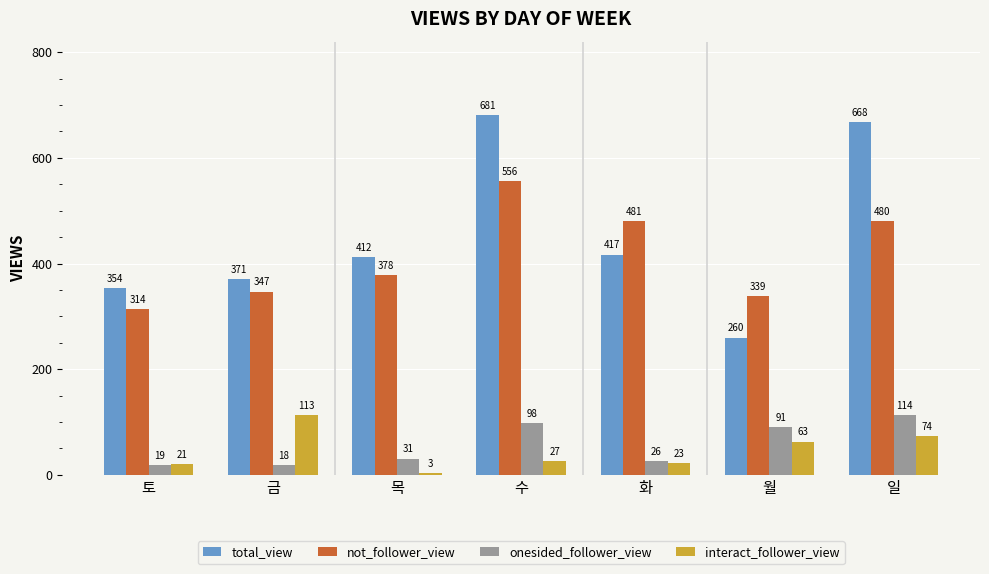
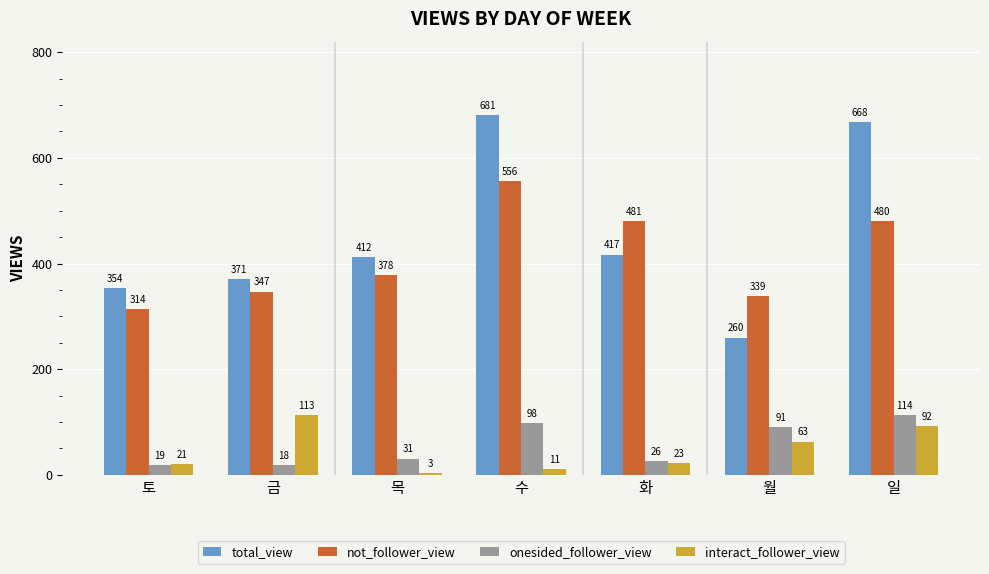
  {
    "total_view": {
      "토": 354,
      "금": 371,
      "목": 412,
      "수": 681,
      "화": 417,
      "월": 260,
      "일": 668
    },
    "not_follower_view": {
      "토": 314,
      "금": 347,
      "목": 378,
      "수": 556,
      "화": 481,
      "월": 339,
      "일": 480
    },
    "onesided_follower_view": {
      "토": 19,
      "금": 18,
      "목": 31,
      "수": 98,
      "화": 26,
      "월": 91,
      "일": 114
    },
    "interact_follower_view": {
      "토": 21,
      "금": 113,
      "목": 3,
-     "수": 27,
+     "수": 11,
      "화": 23,
      "월": 63,
-     "일": 74
+     "일": 92
    }
  }
